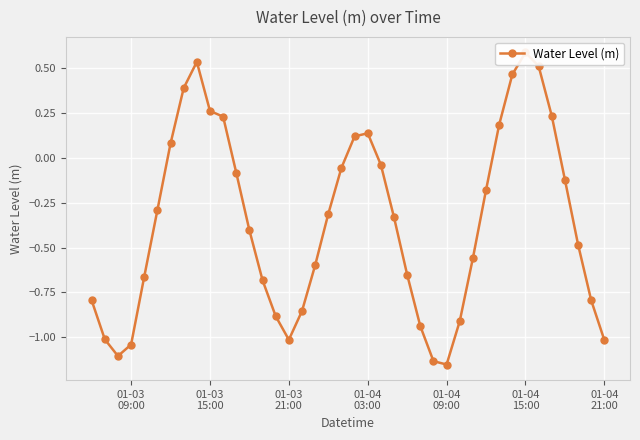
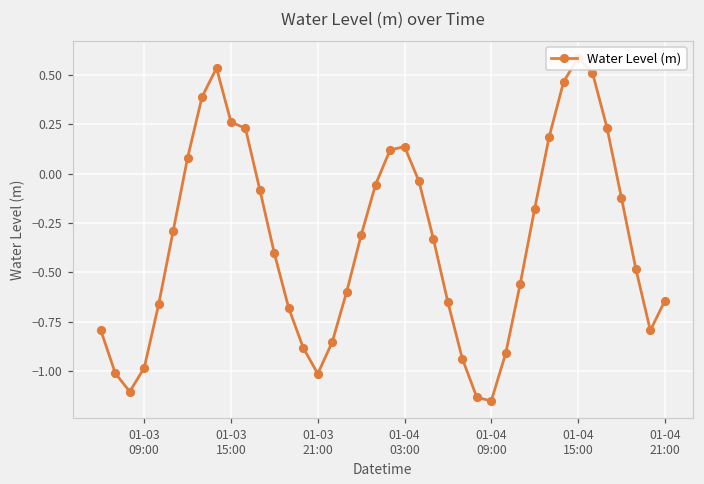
  {
-   "01-03 09:00": -1.04,
+   "01-03 09:00": -0.98,
    "01-03 15:00": 0.26,
    "01-03 21:00": -1.01,
    "01-04 03:00": 0.14,
    "01-04 09:00": -1.15,
-   "01-04 21:00": -1.02
+   "01-04 21:00": -0.64
  }
